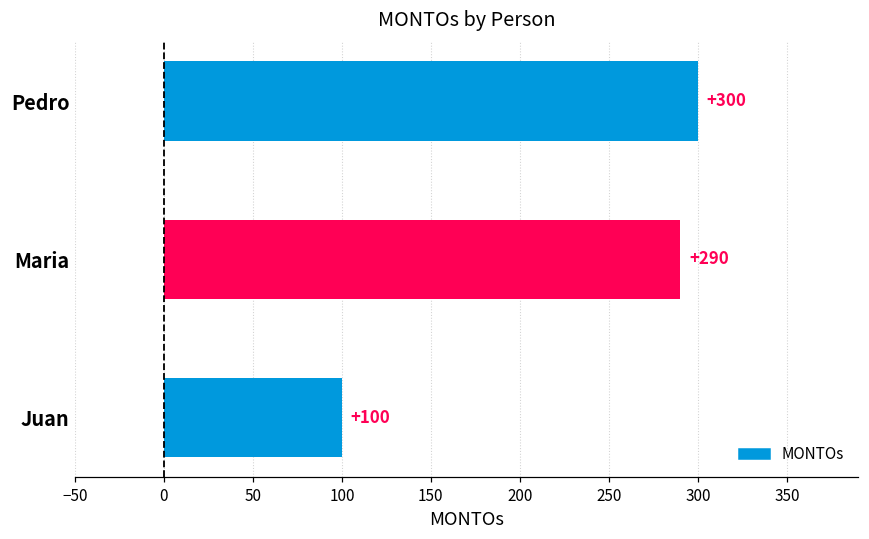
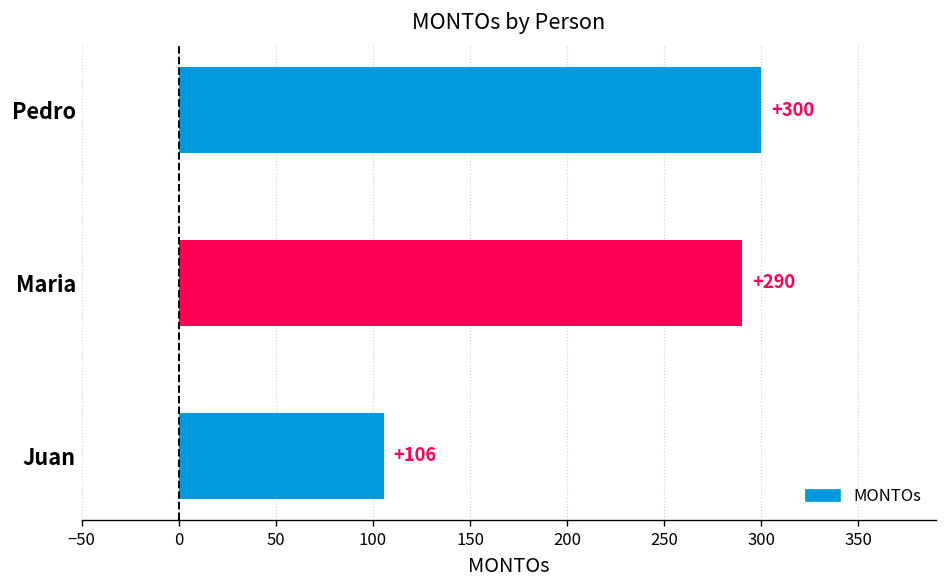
  {
    "Pedro": "+300",
    "Maria": "+290",
-   "Juan": "+100"
+   "Juan": "+106"
  }
